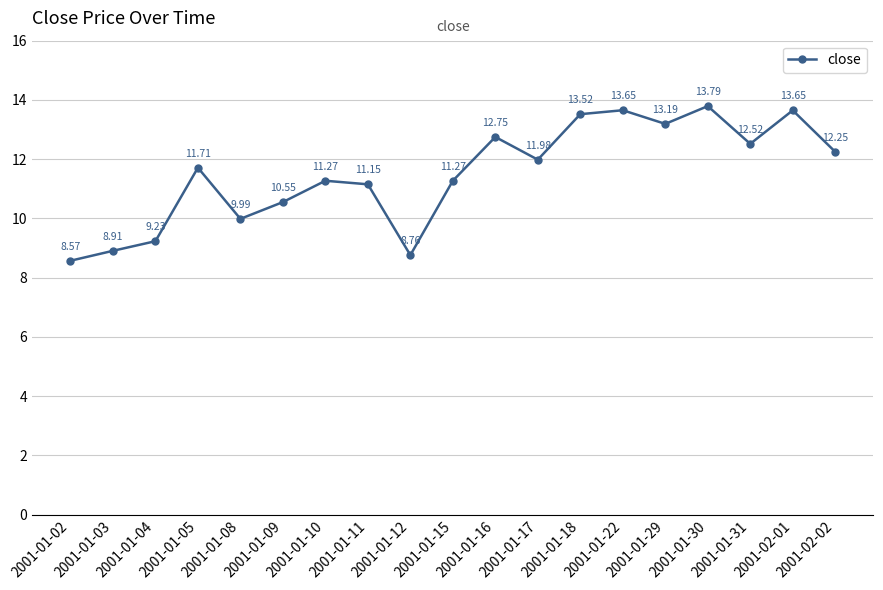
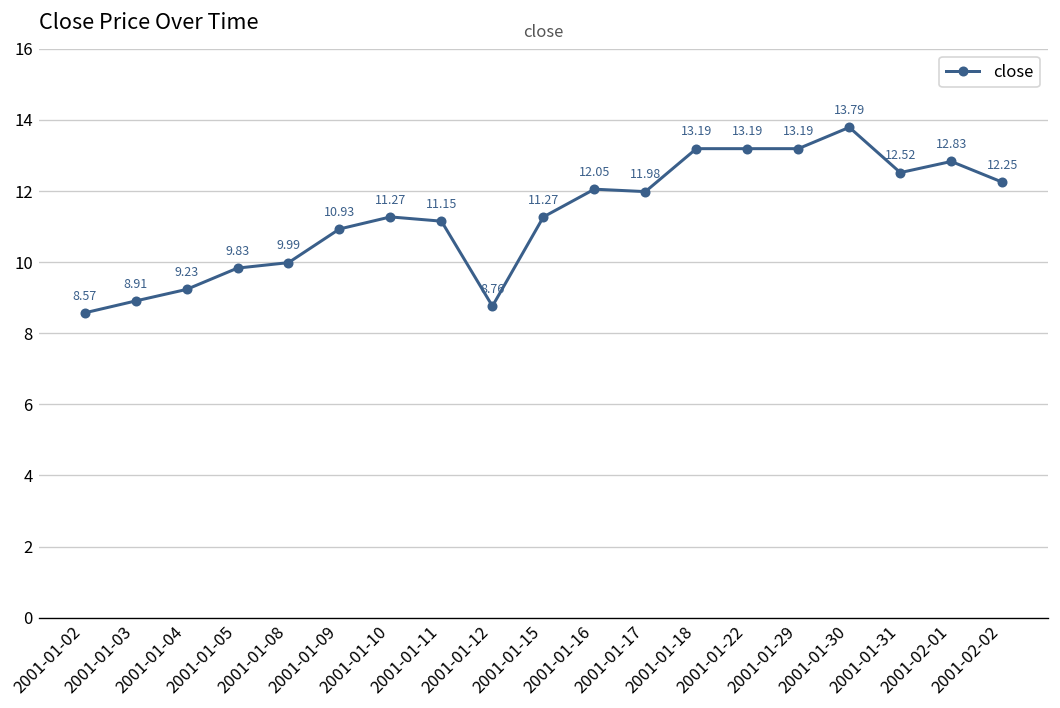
  {
    "2001-01-02": 8.57,
    "2001-01-03": 8.91,
    "2001-01-04": 9.23,
-   "2001-01-05": 11.71,
+   "2001-01-05": 9.83,
    "2001-01-08": 9.99,
-   "2001-01-09": 10.55,
+   "2001-01-09": 10.93,
    "2001-01-10": 11.27,
    "2001-01-11": 11.15,
    "2001-01-12": 8.76,
    "2001-01-15": 11.27,
-   "2001-01-16": 12.75,
+   "2001-01-16": 12.05,
    "2001-01-17": 11.98,
-   "2001-01-18": 13.52,
-   "2001-01-22": 13.65,
+   "2001-01-18": 13.19,
+   "2001-01-22": 13.19,
    "2001-01-29": 13.19,
    "2001-01-30": 13.79,
    "2001-01-31": 12.52,
-   "2001-02-01": 13.65,
+   "2001-02-01": 12.83,
    "2001-02-02": 12.25
  }
